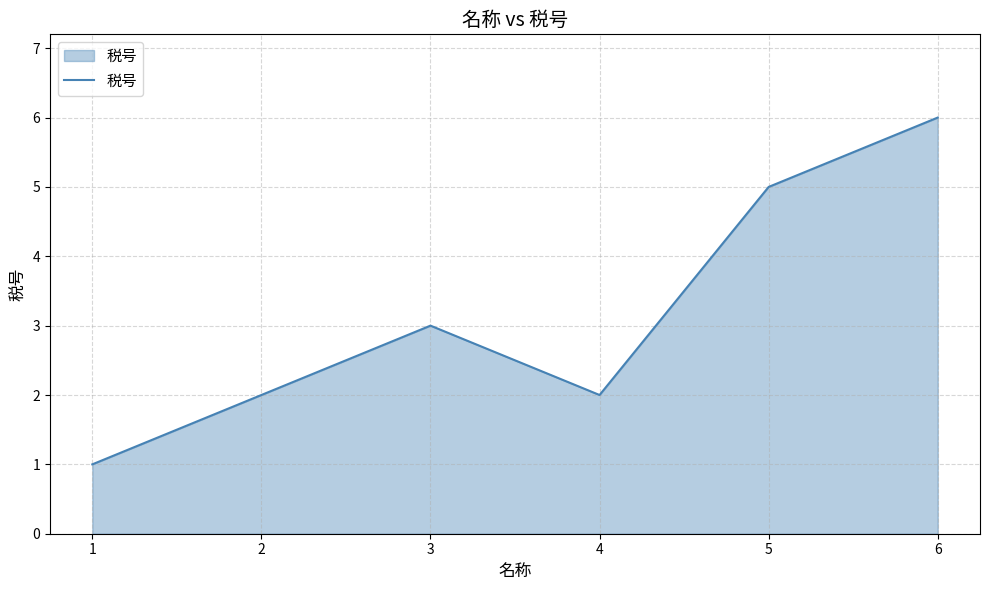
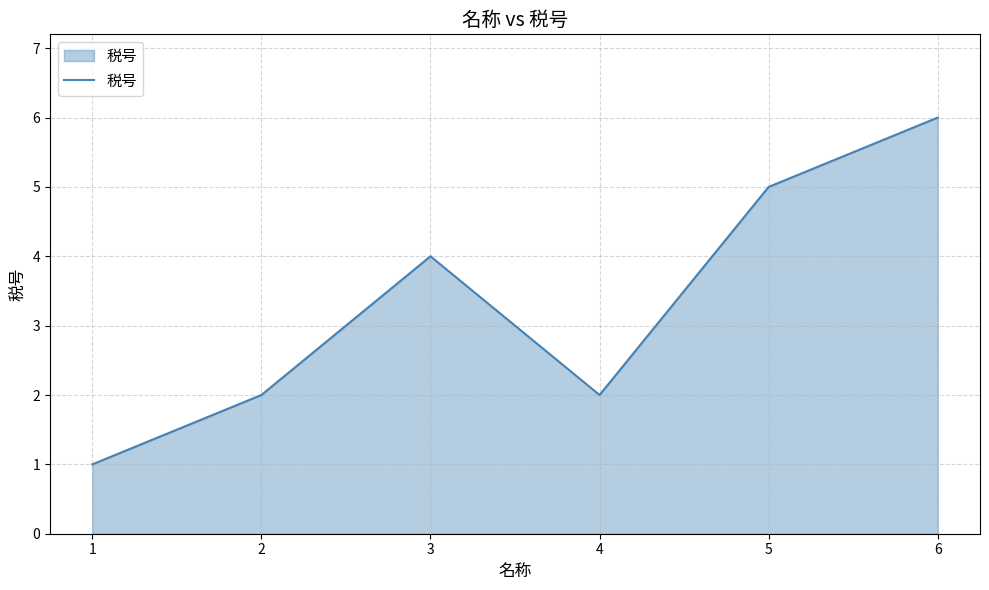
  {
    "1": 1,
    "2": 2,
-   "3": 3,
+   "3": 4,
    "4": 2,
    "5": 5,
    "6": 6
  }
